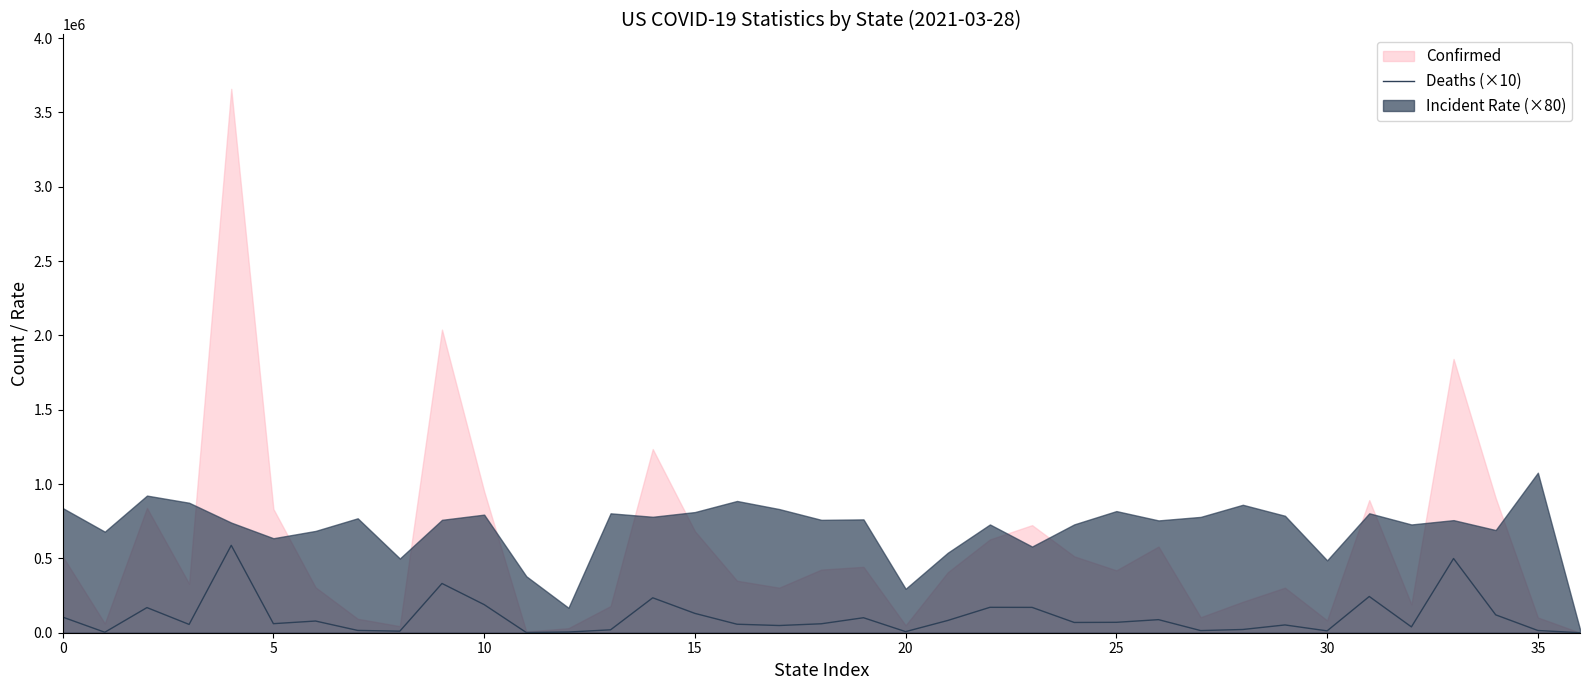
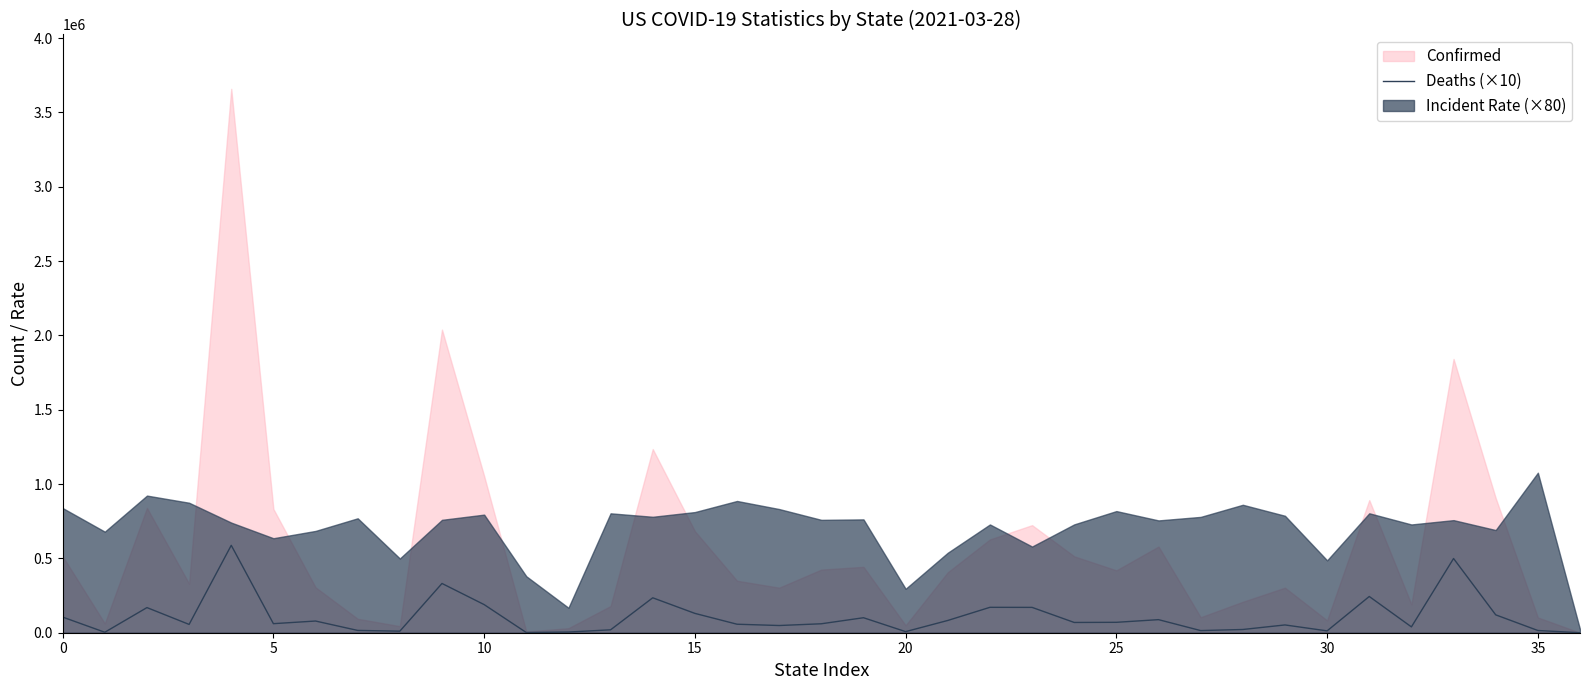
  {
    "Confirmed": {
      "0": 510000,
      "5": 830000,
-     "10": 950000,
+     "10": 1050000,
      "15": 680000,
      "20": 50000,
      "25": 420000,
      "30": 80000,
      "35": 100000
    }
  }
